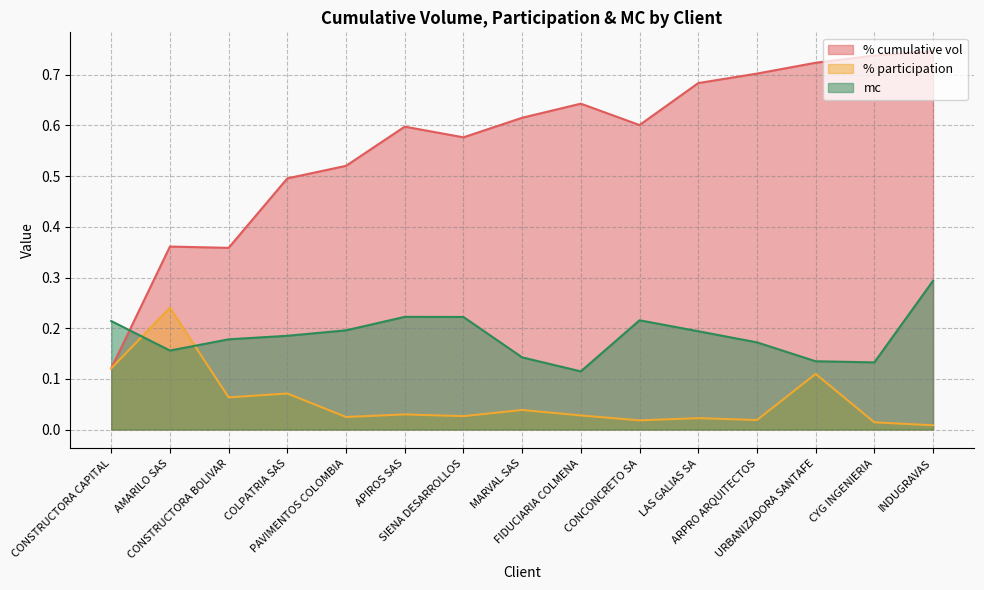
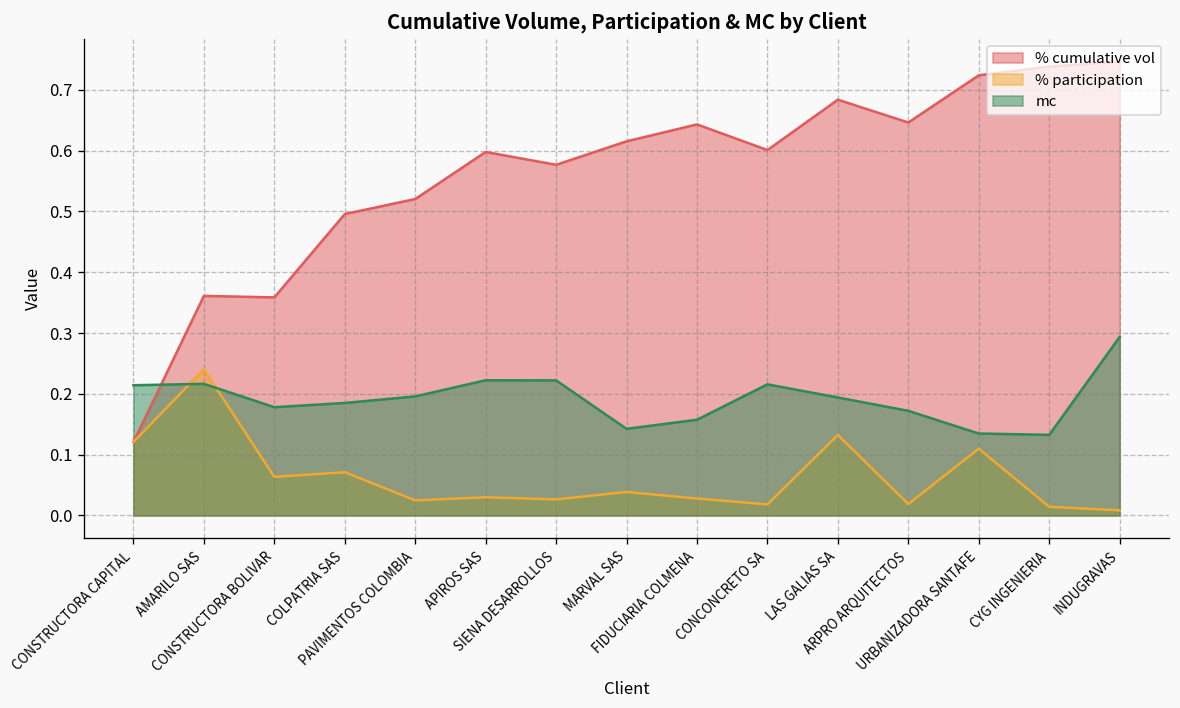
  {
    "% cumulative vol": {
      "AMARILO SAS": 0.36,
      "CONSTRUCTORA BOLIVAR": 0.36,
      "COLPATRIA SAS": 0.50,
      "PAVIMENTOS COLOMBIA": 0.52,
      "APIROS SAS": 0.60,
      "SIENA DESARROLLOS": 0.58,
      "MARVAL SAS": 0.62,
      "FIDUCIARIA COLMENA": 0.64,
      "CONCONCRETO SA": 0.60,
      "LAS GALIAS SA": 0.68,
-     "ARPRO ARQUITECTOS": 0.70,
+     "ARPRO ARQUITECTOS": 0.65,
      "URBANIZADORA SANTAFE": 0.72
    },
    "% participation": {
      "AMARILO SAS": 0.24,
      "CONSTRUCTORA BOLIVAR": 0.06,
      "COLPATRIA SAS": 0.07,
      "PAVIMENTOS COLOMBIA": 0.02,
      "APIROS SAS": 0.03,
      "SIENA DESARROLLOS": 0.03,
      "MARVAL SAS": 0.04,
      "FIDUCIARIA COLMENA": 0.03,
      "CONCONCRETO SA": 0.02,
-     "LAS GALIAS SA": 0.02,
+     "LAS GALIAS SA": 0.13,
      "ARPRO ARQUITECTOS": 0.02,
      "URBANIZADORA SANTAFE": 0.11,
      "CYG INGENIERIA": 0.01,
      "INDUGRAVAS": 0.01
    },
    "mc": {
      "CONSTRUCTORA CAPITAL": 0.21,
-     "AMARILO SAS": 0.16,
+     "AMARILO SAS": 0.22,
      "CONSTRUCTORA BOLIVAR": 0.18,
      "COLPATRIA SAS": 0.19,
      "PAVIMENTOS COLOMBIA": 0.20,
      "APIROS SAS": 0.22,
      "SIENA DESARROLLOS": 0.22,
      "MARVAL SAS": 0.14,
-     "FIDUCIARIA COLMENA": 0.11,
+     "FIDUCIARIA COLMENA": 0.16,
      "CONCONCRETO SA": 0.22,
      "LAS GALIAS SA": 0.19,
      "ARPRO ARQUITECTOS": 0.17,
      "URBANIZADORA SANTAFE": 0.13,
      "CYG INGENIERIA": 0.13,
      "INDUGRAVAS": 0.29
    }
  }
